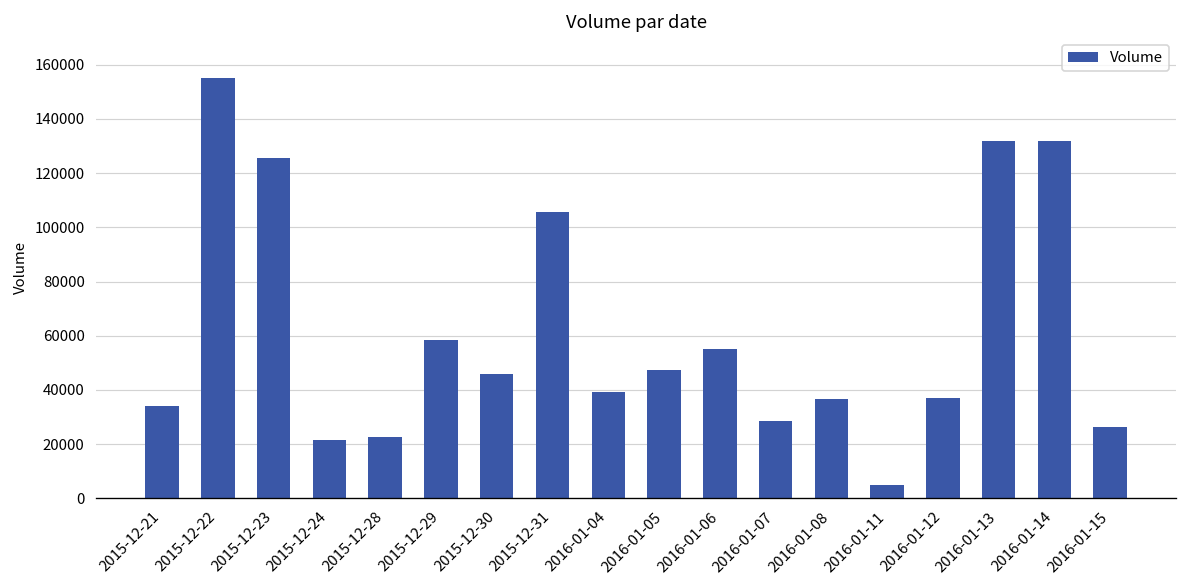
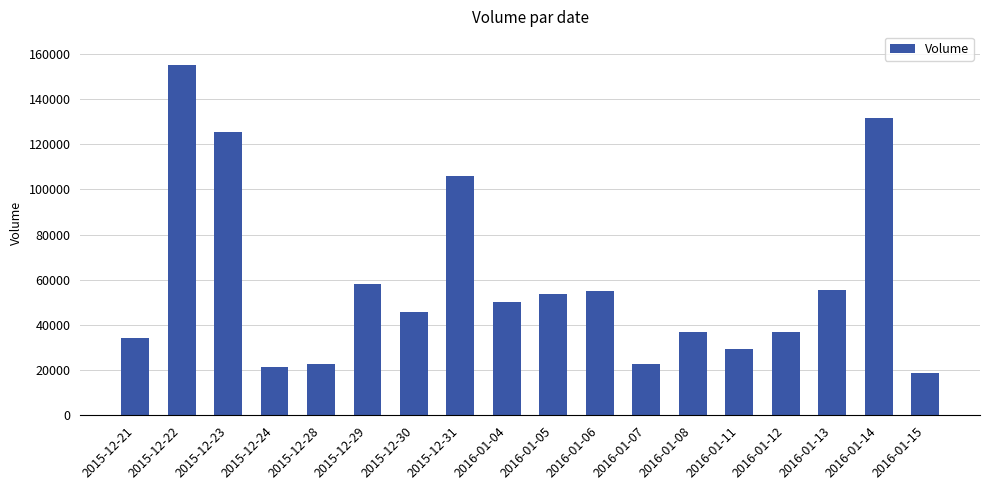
  {
    "2015-12-21": 34000,
    "2015-12-22": 155000,
    "2015-12-23": 125000,
    "2015-12-24": 21000,
    "2015-12-28": 23000,
    "2015-12-29": 58000,
    "2015-12-30": 46000,
    "2015-12-31": 106000,
-   "2016-01-04": 39000,
-   "2016-01-05": 47000,
+   "2016-01-04": 50000,
+   "2016-01-05": 54000,
    "2016-01-06": 55000,
-   "2016-01-07": 28000,
+   "2016-01-07": 23000,
    "2016-01-08": 37000,
-   "2016-01-11": 5000,
+   "2016-01-11": 29000,
    "2016-01-12": 37000,
-   "2016-01-13": 132000,
+   "2016-01-13": 55000,
    "2016-01-14": 132000,
-   "2016-01-15": 26000
+   "2016-01-15": 19000
  }
